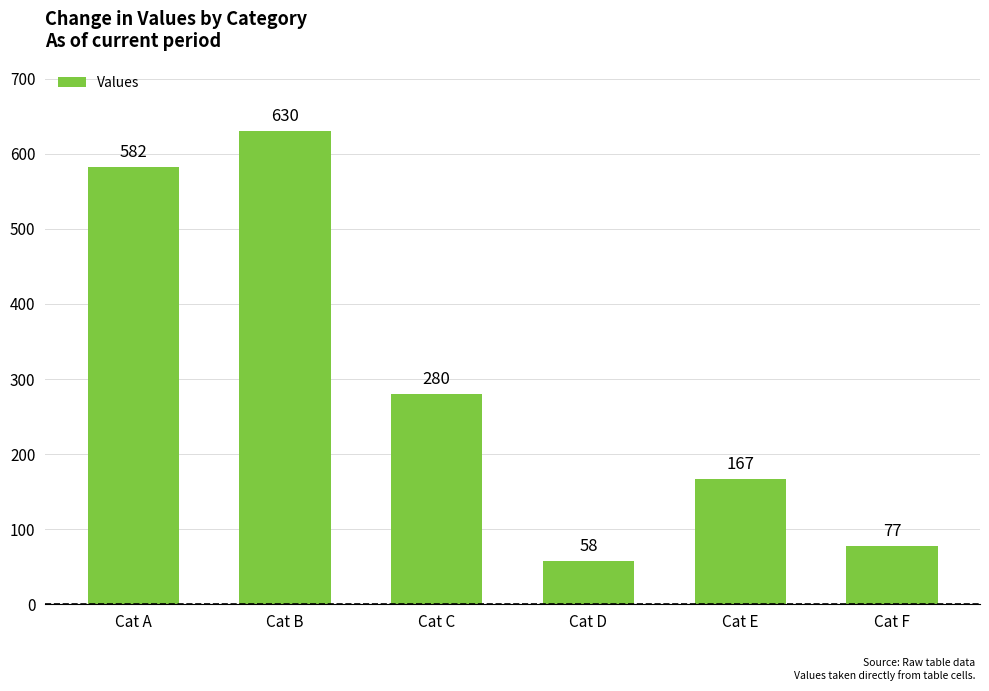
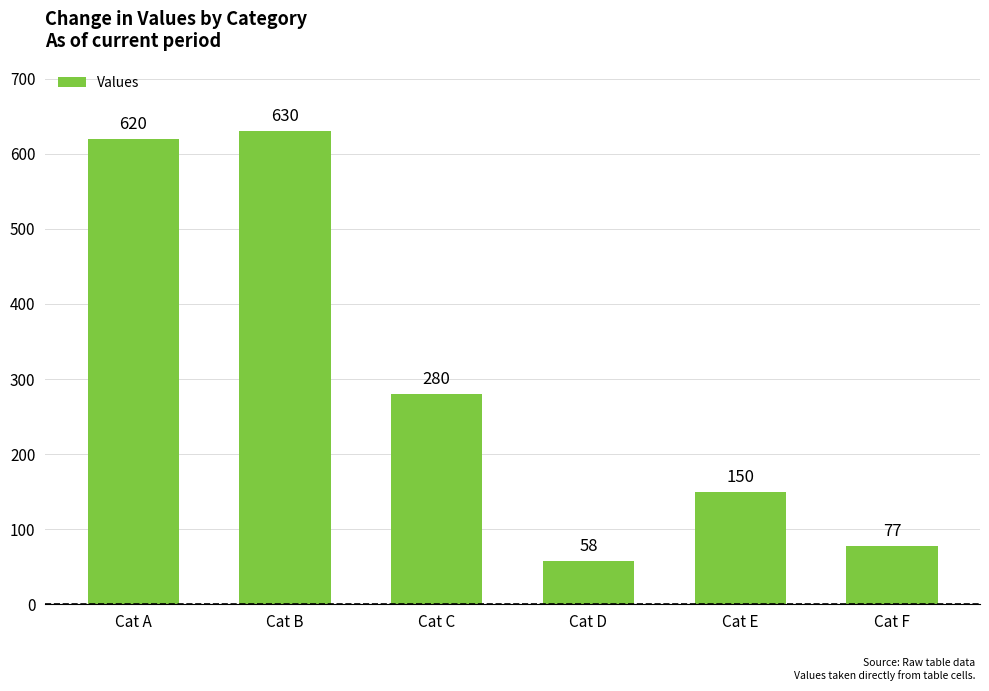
  {
-   "Cat A": 582,
+   "Cat A": 620,
    "Cat B": 630,
    "Cat C": 280,
    "Cat D": 58,
-   "Cat E": 167,
+   "Cat E": 150,
    "Cat F": 77
  }
